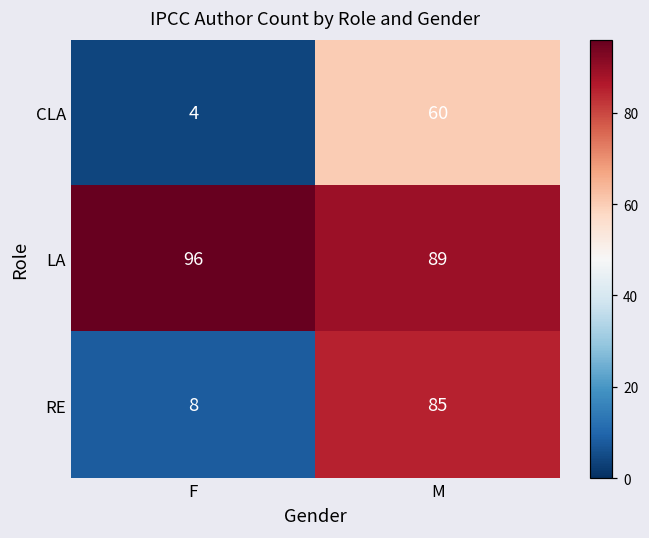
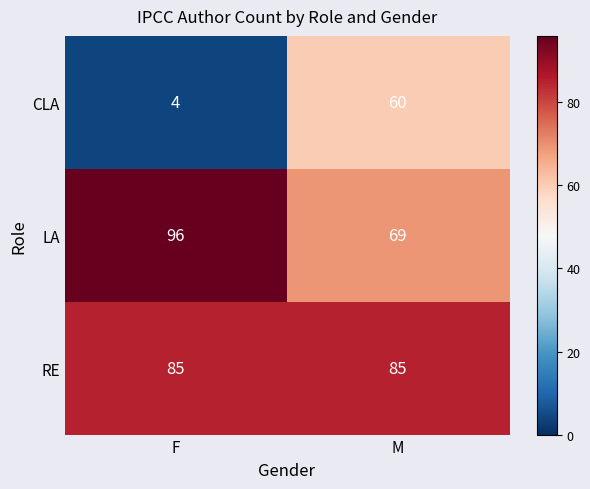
  {
    "CLA": {
      "F": 4,
      "M": 60
    },
    "LA": {
      "F": 96,
-     "M": 89
+     "M": 69
    },
    "RE": {
-     "F": 8,
+     "F": 85,
      "M": 85
    }
  }
